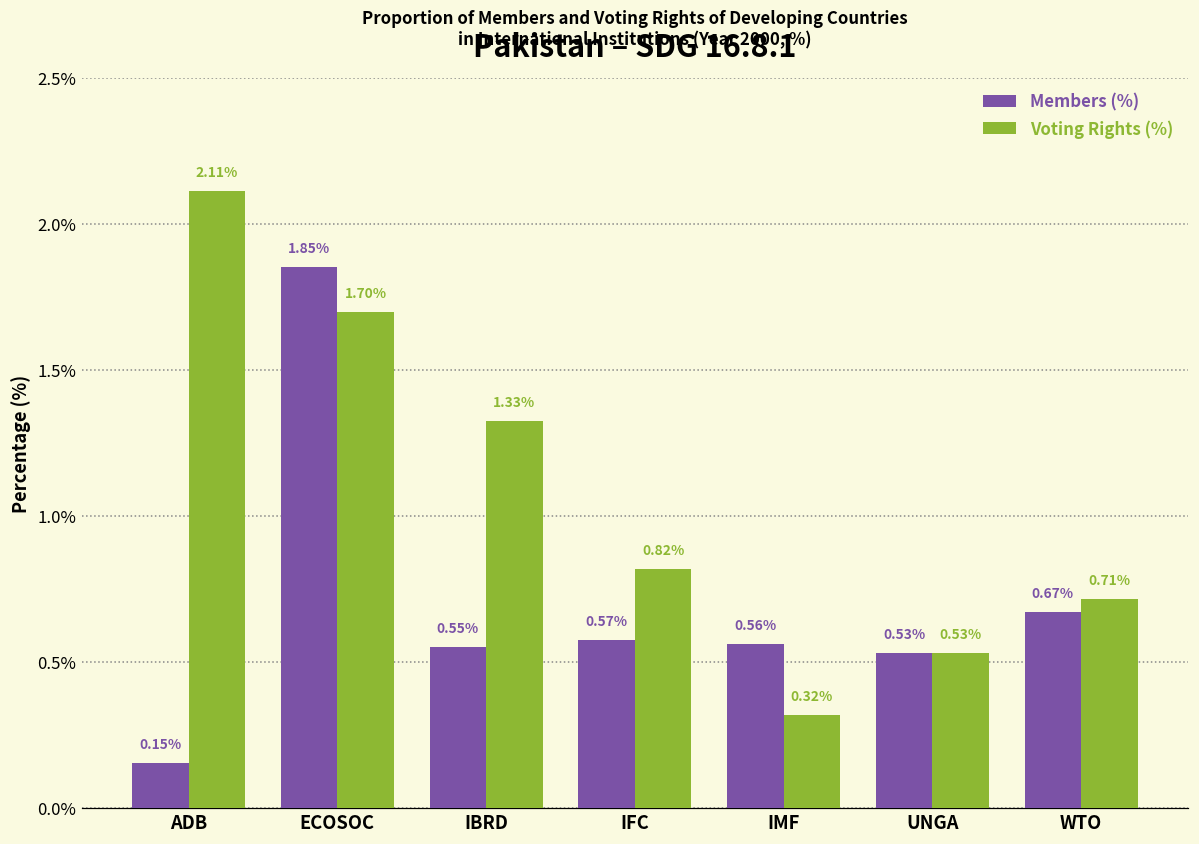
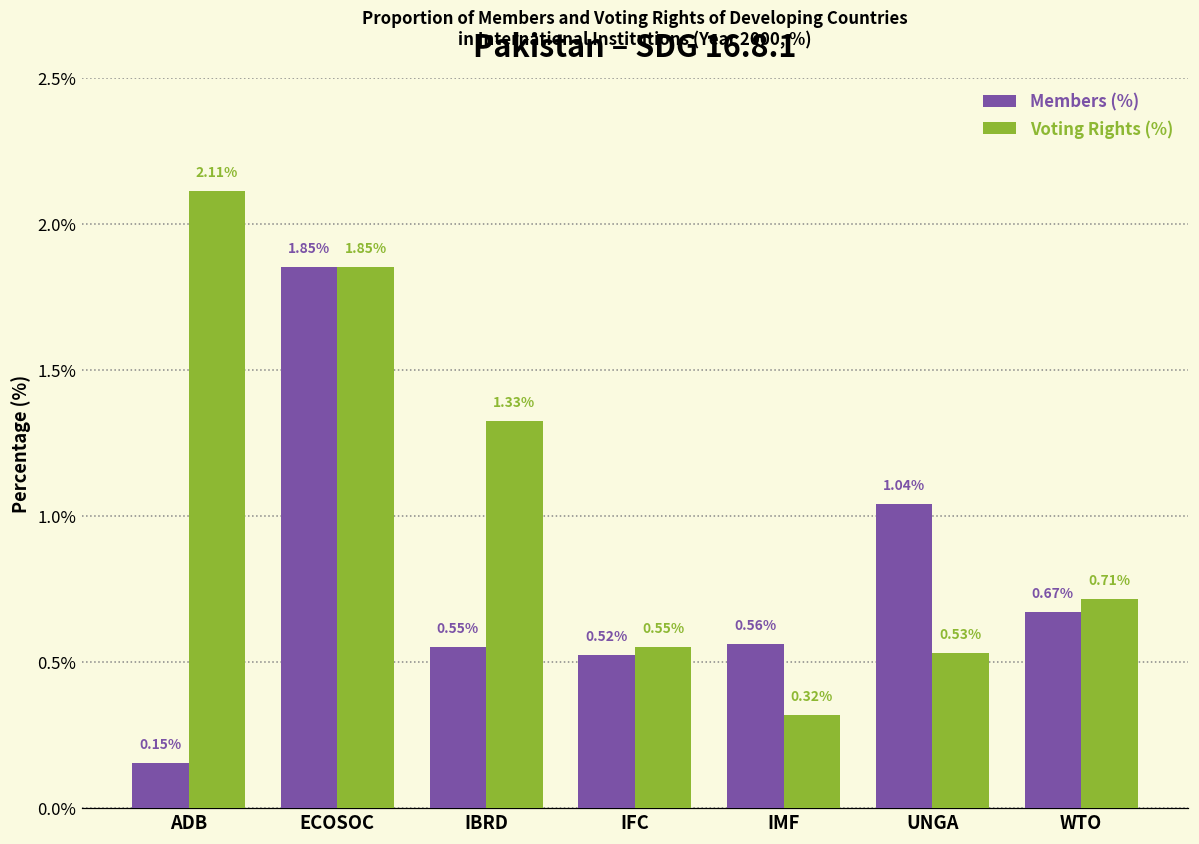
  {
    "Members (%)": {
      "ADB": "0.15%",
      "ECOSOC": "1.85%",
      "IBRD": "0.55%",
-     "IFC": "0.57%",
+     "IFC": "0.52%",
      "IMF": "0.56%",
-     "UNGA": "0.53%",
+     "UNGA": "1.04%",
      "WTO": "0.67%"
    },
    "Voting Rights (%)": {
      "ADB": "2.11%",
-     "ECOSOC": "1.70%",
+     "ECOSOC": "1.85%",
      "IBRD": "1.33%",
-     "IFC": "0.82%",
+     "IFC": "0.55%",
      "IMF": "0.32%",
      "UNGA": "0.53%",
      "WTO": "0.71%"
    }
  }
